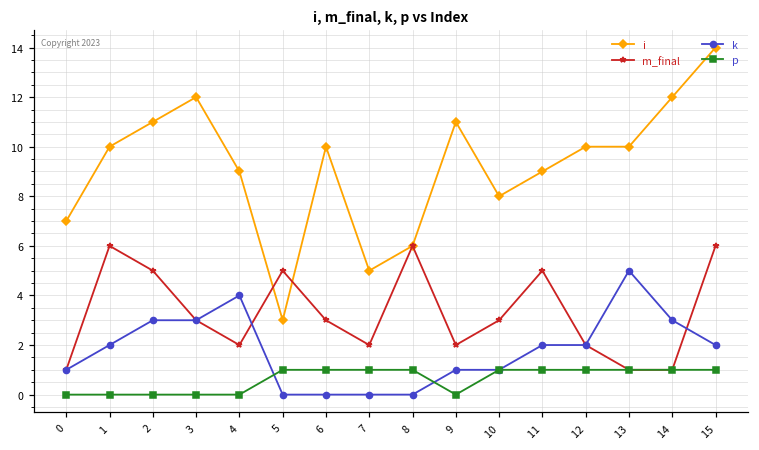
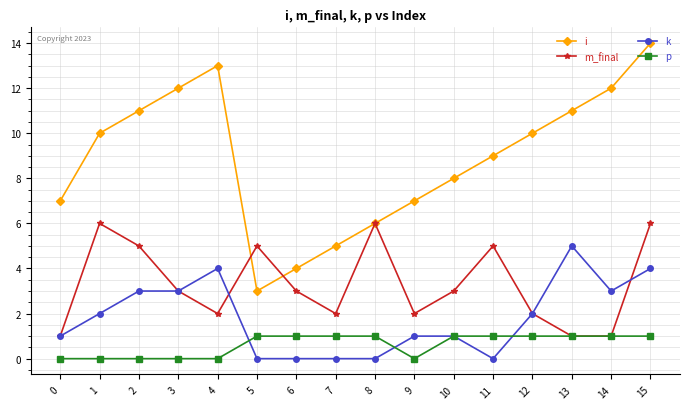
  {
    "i": {
      "0": 7,
      "1": 10,
      "2": 11,
      "3": 12,
-     "4": 9,
+     "4": 13,
      "5": 3,
-     "6": 10,
+     "6": 4,
      "7": 5,
-     "9": 11,
+     "9": 7,
      "10": 8,
      "11": 9,
      "12": 10,
-     "13": 10,
+     "13": 11,
      "14": 12,
      "15": 14
    },
    "m_final": {
      "1": 6,
      "2": 5,
      "4": 2,
      "5": 5,
      "6": 3,
      "7": 2,
      "9": 2,
      "10": 3,
      "11": 5,
      "15": 6
    },
    "k": {
      "1": 2,
      "2": 3,
      "4": 4,
      "5": 0,
      "6": 0,
      "7": 0,
      "8": 0,
      "9": 1,
-     "11": 2,
+     "11": 0,
      "13": 5,
      "14": 3,
-     "15": 2
+     "15": 4
    },
    "p": {
      "0": 0,
      "1": 0,
      "2": 0,
      "3": 0,
      "4": 0,
      "5": 1,
      "6": 1,
      "7": 1,
      "8": 1,
      "9": 0,
      "11": 1,
      "12": 1,
      "15": 1
    }
  }
